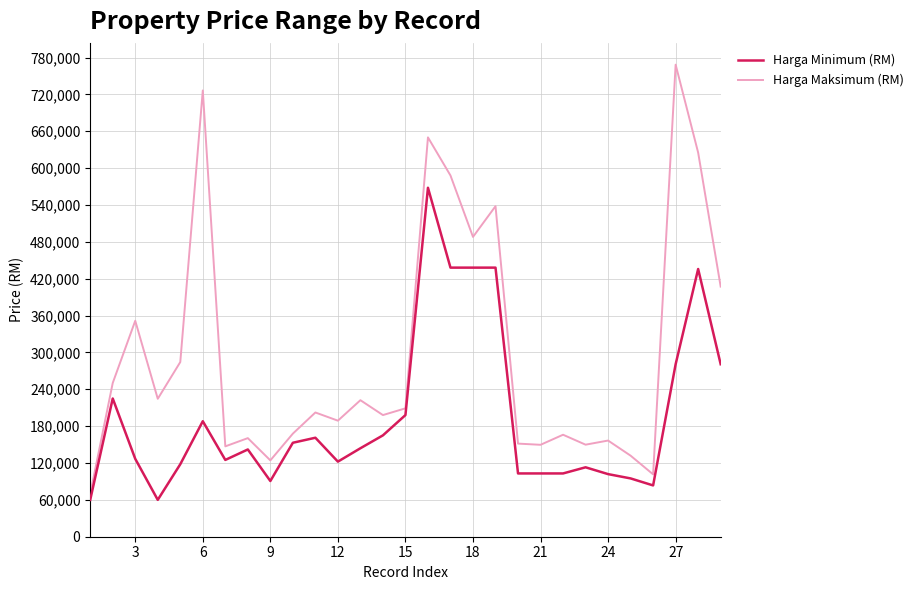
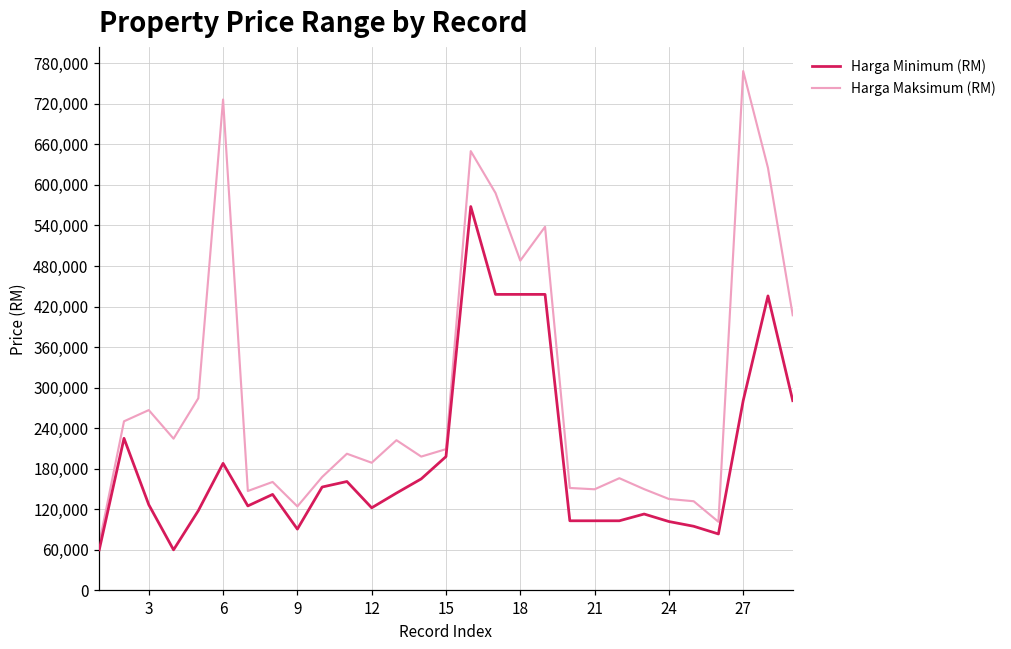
  {
    "Harga Minimum (RM)": {
      "3": "130,000",
      "6": "190,000",
      "9": "90,000",
      "12": "120,000",
      "15": "200,000",
      "18": "440,000",
      "21": "100,000",
      "24": "100,000",
      "27": "280,000"
    },
    "Harga Maksimum (RM)": {
-     "3": "350,000",
+     "3": "270,000",
      "6": "730,000",
      "9": "120,000",
      "12": "190,000",
      "15": "210,000",
      "18": "490,000",
      "21": "150,000",
-     "24": "160,000",
+     "24": "140,000",
      "27": "770,000"
    }
  }
